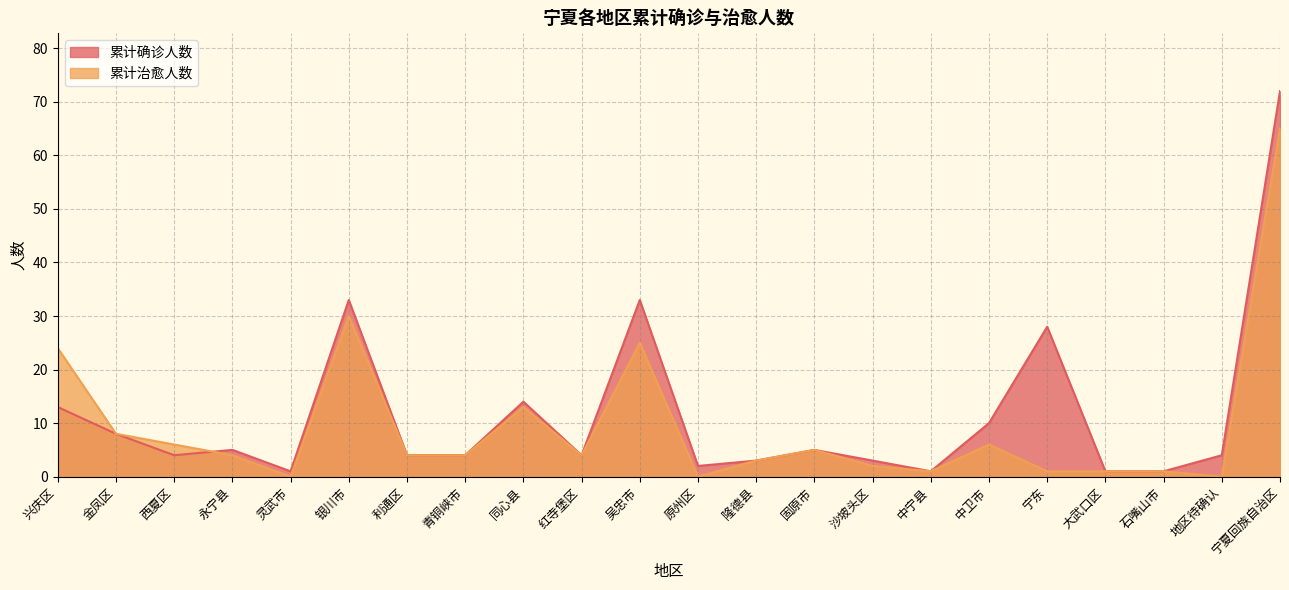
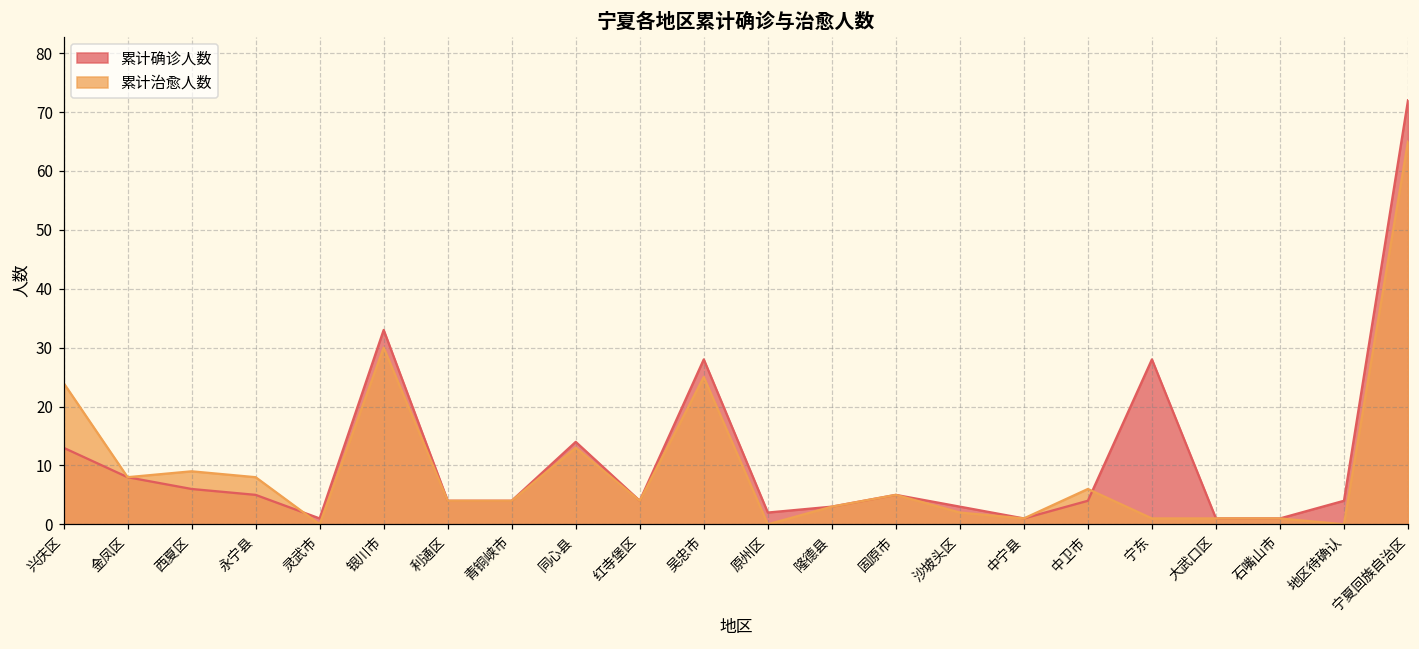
  {
    "累计确诊人数": {
      "兴庆区": 13,
-     "西夏区": 4,
+     "西夏区": 6,
      "永宁县": 5,
      "灵武市": 1,
      "银川市": 33,
      "同心县": 14,
-     "吴忠市": 33,
+     "吴忠市": 28,
      "原州区": 2,
      "沙坡头区": 3,
-     "中卫市": 10,
+     "中卫市": 4,
      "宁东": 28,
      "地区待确认": 4,
      "宁夏回族自治区": 72
    },
    "累计治愈人数": {
      "兴庆区": 24,
-     "西夏区": 6,
-     "永宁县": 4,
+     "西夏区": 9,
+     "永宁县": 8,
      "灵武市": 0,
      "银川市": 30,
      "同心县": 13,
      "吴忠市": 25,
      "原州区": 0,
      "沙坡头区": 2,
      "中卫市": 6,
      "宁东": 1,
      "地区待确认": 0,
      "宁夏回族自治区": 65
    }
  }
